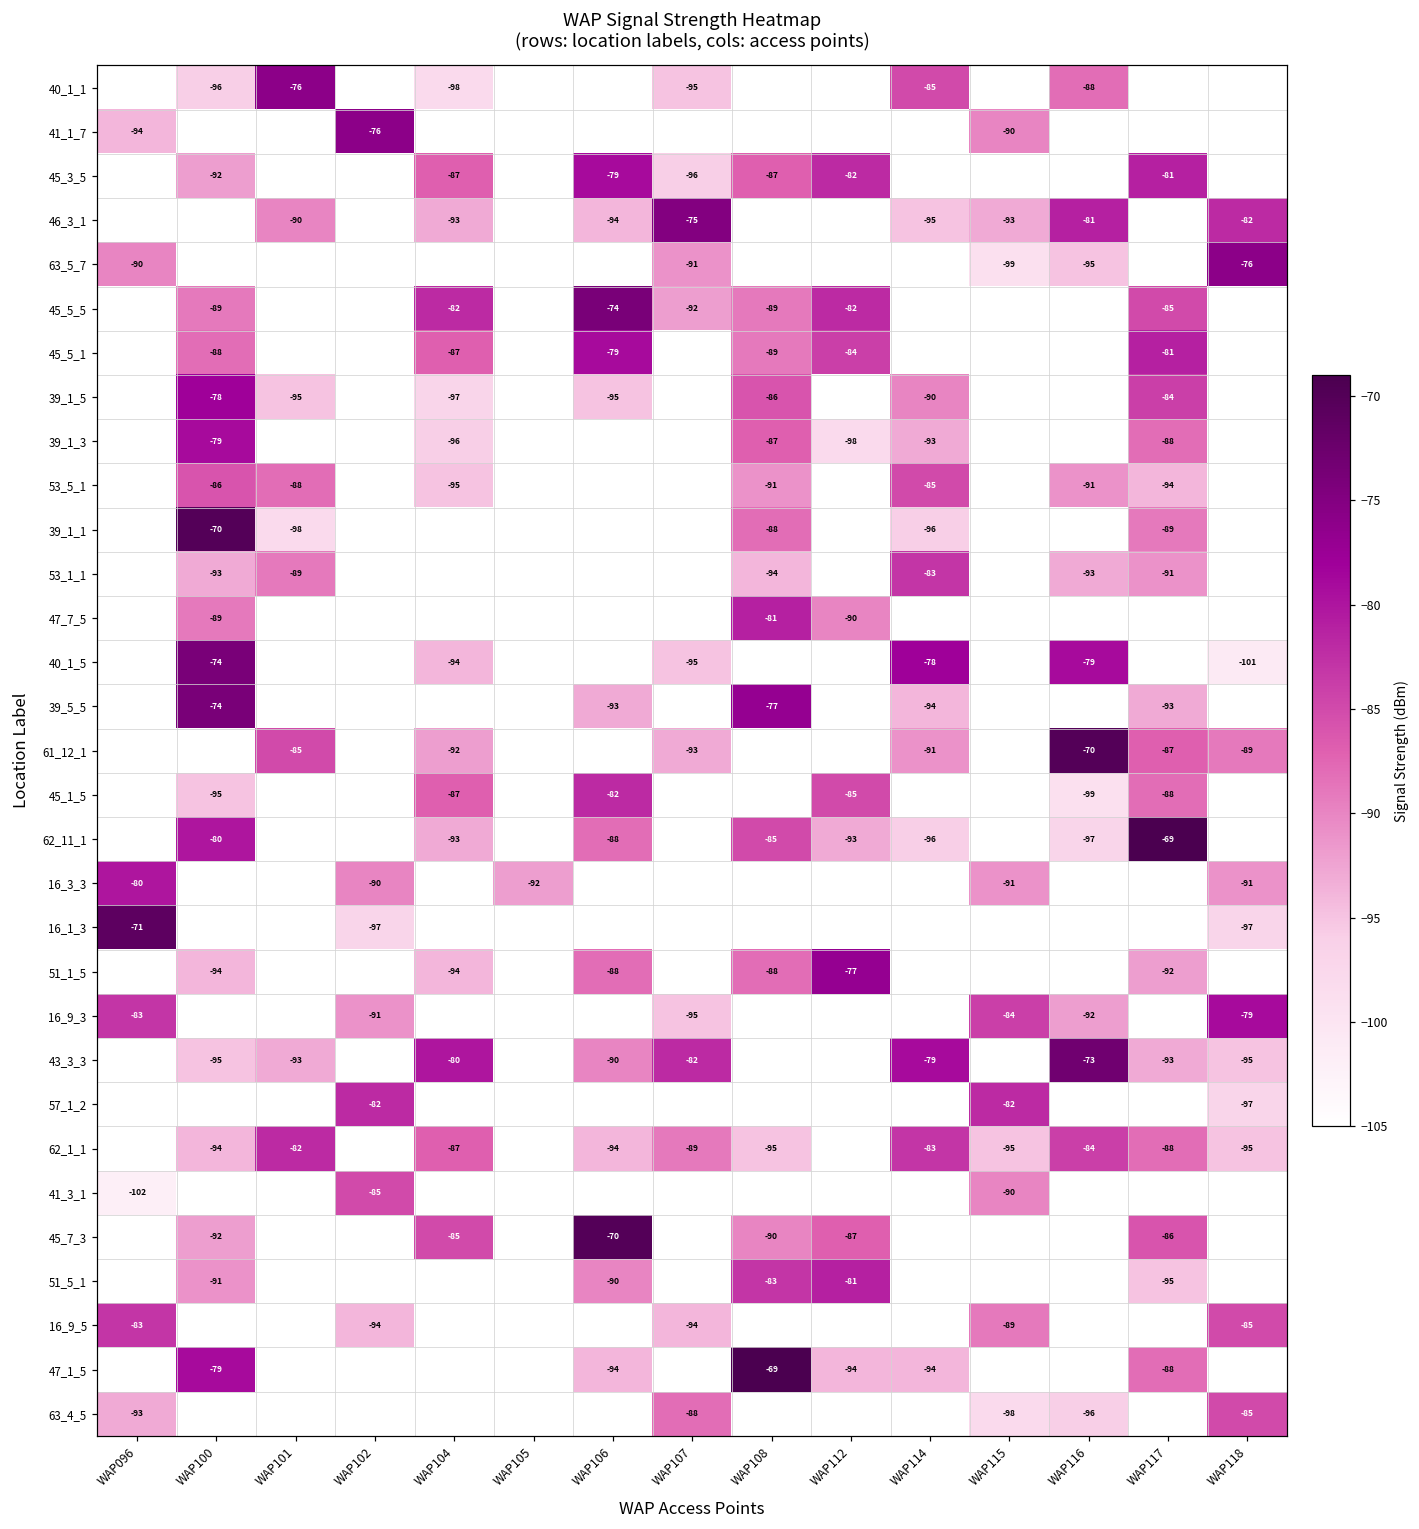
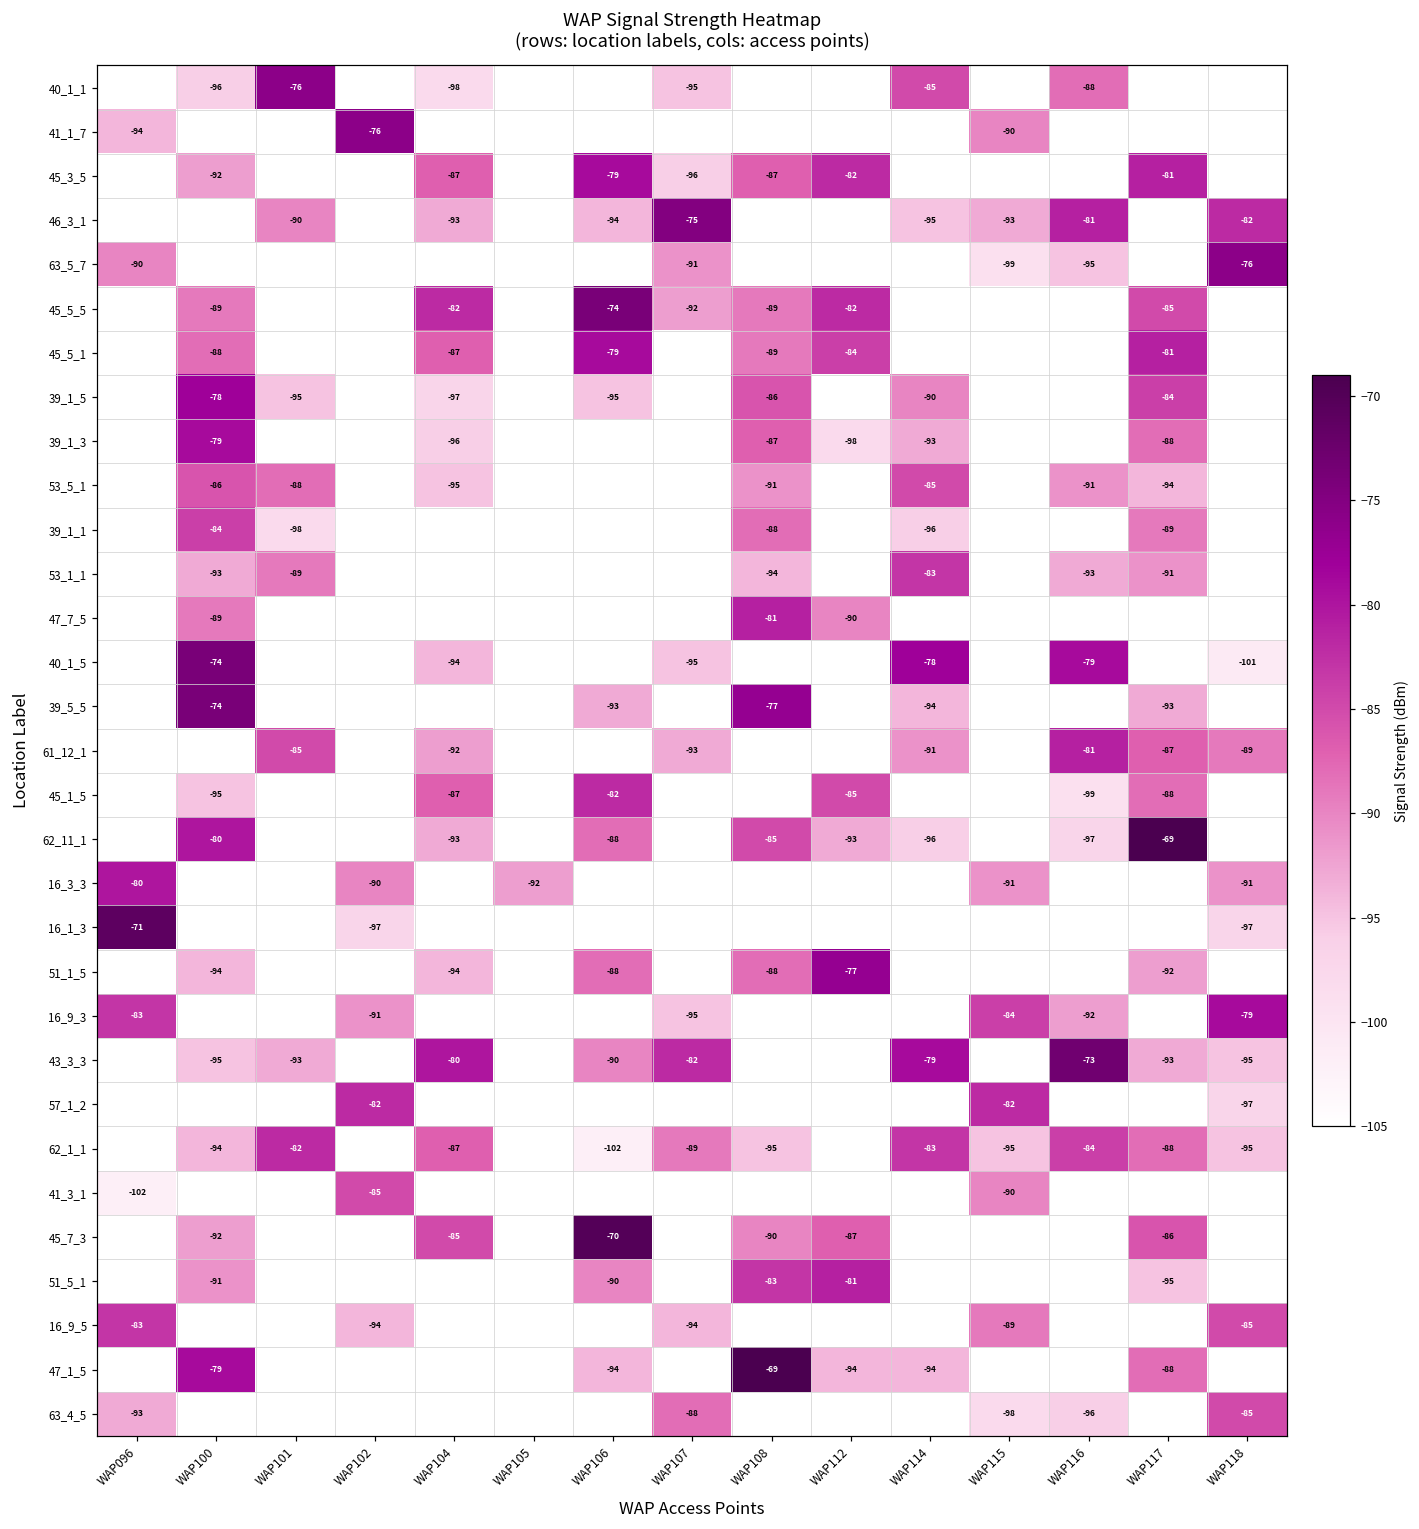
  {
    "40_1_1": {
      "WAP100": -96,
      "WAP101": -76,
      "WAP104": -98,
      "WAP107": -95,
      "WAP114": -85,
      "WAP116": -88
    },
    "41_1_7": {
      "WAP096": -94,
      "WAP102": -76,
      "WAP115": -90
    },
    "45_3_5": {
      "WAP100": -92,
      "WAP104": -87,
      "WAP106": -79,
      "WAP107": -96,
      "WAP108": -87,
      "WAP112": -82,
      "WAP117": -81
    },
    "46_3_1": {
      "WAP101": -90,
      "WAP104": -93,
      "WAP106": -94,
      "WAP107": -75,
      "WAP114": -95,
      "WAP115": -93,
      "WAP116": -81,
      "WAP118": -82
    },
    "63_5_7": {
      "WAP096": -90,
      "WAP107": -91,
      "WAP115": -99,
      "WAP116": -95,
      "WAP118": -76
    },
    "45_5_5": {
      "WAP100": -89,
      "WAP104": -82,
      "WAP106": -74,
      "WAP107": -92,
      "WAP108": -89,
      "WAP112": -82,
      "WAP117": -85
    },
    "45_5_1": {
      "WAP100": -88,
      "WAP104": -87,
      "WAP106": -79,
      "WAP108": -89,
      "WAP112": -84,
      "WAP117": -81
    },
    "39_1_5": {
      "WAP100": -78,
      "WAP101": -95,
      "WAP104": -97,
      "WAP106": -95,
      "WAP108": -86,
      "WAP114": -90,
      "WAP117": -84
    },
    "39_1_3": {
      "WAP100": -79,
      "WAP104": -96,
      "WAP108": -87,
      "WAP112": -98,
      "WAP114": -93,
      "WAP117": -88
    },
    "53_5_1": {
      "WAP100": -86,
      "WAP101": -88,
      "WAP104": -95,
      "WAP108": -91,
      "WAP114": -85,
      "WAP116": -91,
      "WAP117": -94
    },
    "39_1_1": {
-     "WAP100": -70,
+     "WAP100": -84,
      "WAP101": -98,
      "WAP108": -88,
      "WAP114": -96,
      "WAP117": -89
    },
    "53_1_1": {
      "WAP100": -93,
      "WAP101": -89,
      "WAP108": -94,
      "WAP114": -83,
      "WAP116": -93,
      "WAP117": -91
    },
    "47_7_5": {
      "WAP100": -89,
      "WAP108": -81,
      "WAP112": -90
    },
    "40_1_5": {
      "WAP100": -74,
      "WAP104": -94,
      "WAP107": -95,
      "WAP114": -78,
      "WAP116": -79,
      "WAP118": -101
    },
    "39_5_5": {
      "WAP100": -74,
      "WAP106": -93,
      "WAP108": -77,
      "WAP114": -94,
      "WAP117": -93
    },
    "61_12_1": {
      "WAP101": -85,
      "WAP104": -92,
      "WAP107": -93,
      "WAP114": -91,
-     "WAP116": -70,
+     "WAP116": -81,
      "WAP117": -87,
      "WAP118": -89
    },
    "45_1_5": {
      "WAP100": -95,
      "WAP104": -87,
      "WAP106": -82,
      "WAP112": -85,
      "WAP116": -99,
      "WAP117": -88
    },
    "62_11_1": {
      "WAP100": -80,
      "WAP104": -93,
      "WAP106": -88,
      "WAP108": -85,
      "WAP112": -93,
      "WAP114": -96,
      "WAP116": -97,
      "WAP117": -69
    },
    "16_3_3": {
      "WAP096": -80,
      "WAP102": -90,
      "WAP105": -92,
      "WAP115": -91,
      "WAP118": -91
    },
    "16_1_3": {
      "WAP096": -71,
      "WAP102": -97,
      "WAP118": -97
    },
    "51_1_5": {
      "WAP100": -94,
      "WAP104": -94,
      "WAP106": -88,
      "WAP108": -88,
      "WAP112": -77,
      "WAP117": -92
    },
    "16_9_3": {
      "WAP096": -83,
      "WAP102": -91,
      "WAP107": -95,
      "WAP115": -84,
      "WAP116": -92,
      "WAP118": -79
    },
    "43_3_3": {
      "WAP100": -95,
      "WAP101": -93,
      "WAP104": -80,
      "WAP106": -90,
      "WAP107": -82,
      "WAP114": -79,
      "WAP116": -73,
      "WAP117": -93,
      "WAP118": -95
    },
    "57_1_2": {
      "WAP102": -82,
      "WAP115": -82,
      "WAP118": -97
    },
    "62_1_1": {
      "WAP100": -94,
      "WAP101": -82,
      "WAP104": -87,
-     "WAP106": -94,
+     "WAP106": -102,
      "WAP107": -89,
      "WAP108": -95,
      "WAP114": -83,
      "WAP115": -95,
      "WAP116": -84,
      "WAP117": -88,
      "WAP118": -95
    },
    "41_3_1": {
      "WAP096": -102,
      "WAP102": -85,
      "WAP115": -90
    },
    "45_7_3": {
      "WAP100": -92,
      "WAP104": -85,
      "WAP106": -70,
      "WAP108": -90,
      "WAP112": -87,
      "WAP117": -86
    },
    "51_5_1": {
      "WAP100": -91,
      "WAP106": -90,
      "WAP108": -83,
      "WAP112": -81,
      "WAP117": -95
    },
    "16_9_5": {
      "WAP096": -83,
      "WAP102": -94,
      "WAP107": -94,
      "WAP115": -89,
      "WAP118": -85
    },
    "47_1_5": {
      "WAP100": -79,
      "WAP106": -94,
      "WAP108": -69,
      "WAP112": -94,
      "WAP114": -94,
      "WAP117": -88
    },
    "63_4_5": {
      "WAP096": -93,
      "WAP107": -88,
      "WAP115": -98,
      "WAP116": -96,
      "WAP118": -85
    }
  }
